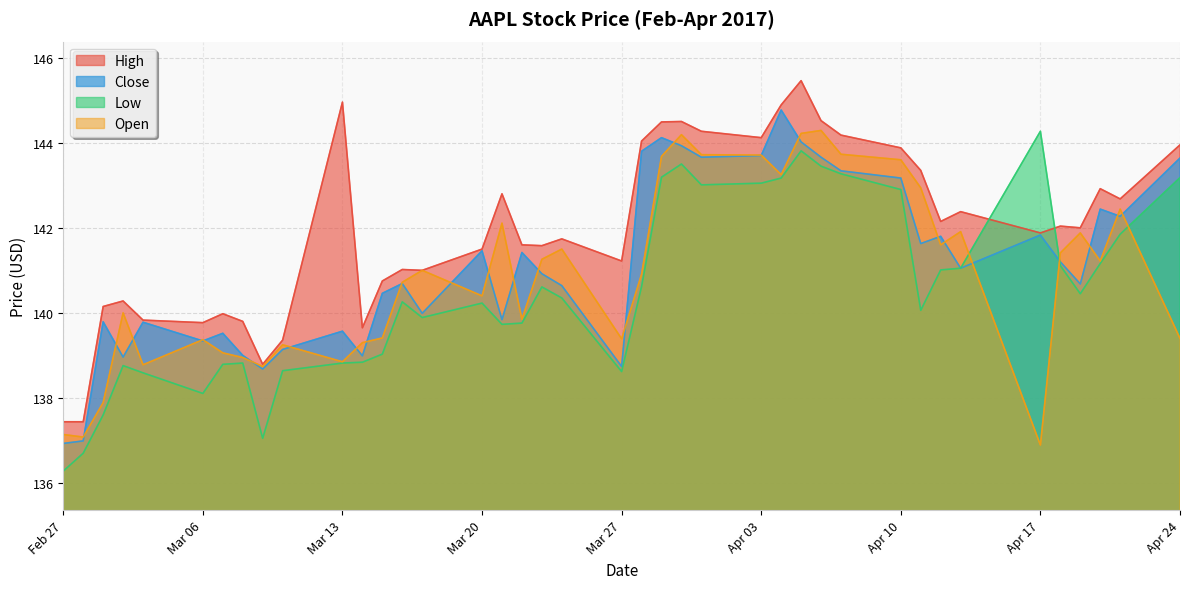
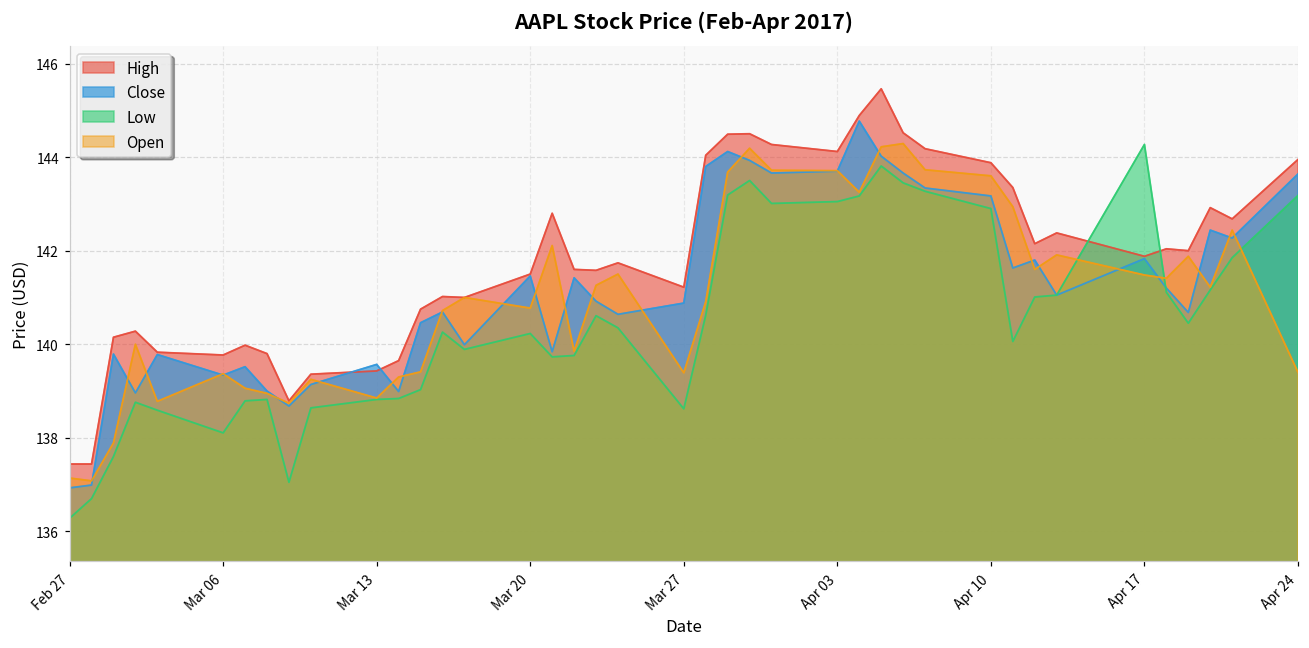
  {
    "High": {
      "Feb 27": 137.4,
      "Mar 06": 139.8,
-     "Mar 13": 145.0,
+     "Mar 13": 139.4,
      "Mar 27": 141.2,
      "Apr 03": 144.1,
      "Apr 10": 143.9,
      "Apr 24": 143.9
    },
    "Close": {
      "Feb 27": 136.9,
      "Mar 13": 139.6,
-     "Mar 27": 138.7,
+     "Mar 27": 140.9,
      "Apr 10": 143.2,
      "Apr 24": 143.6
    },
    "Low": {
      "Feb 27": 136.3,
      "Mar 06": 138.1,
      "Mar 20": 140.2,
      "Mar 27": 138.6,
      "Apr 03": 143.1,
      "Apr 10": 142.9,
      "Apr 17": 144.3,
      "Apr 24": 143.2
    },
    "Open": {
      "Feb 27": 137.1,
-     "Mar 20": 140.4,
+     "Mar 20": 140.8,
      "Mar 27": 139.4,
      "Apr 10": 143.6,
-     "Apr 17": 136.9,
+     "Apr 17": 141.5,
      "Apr 24": 139.4
    }
  }
